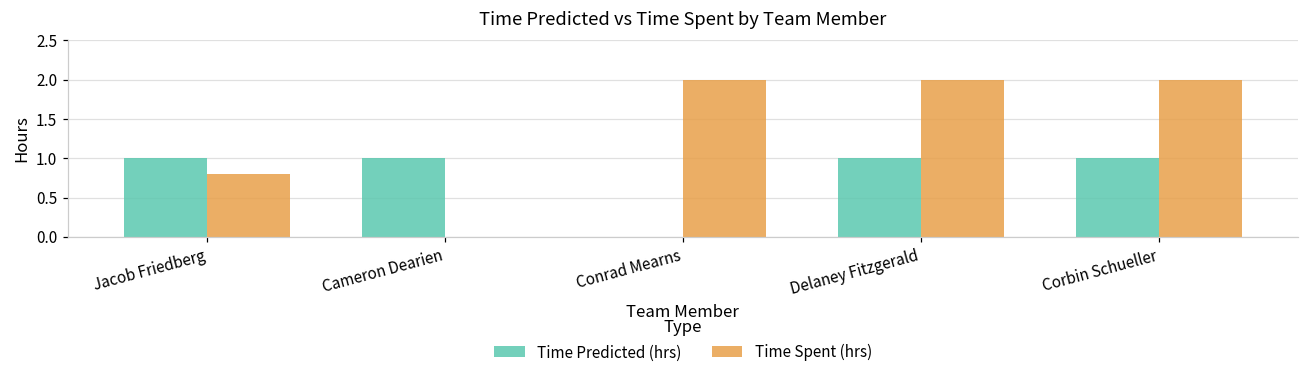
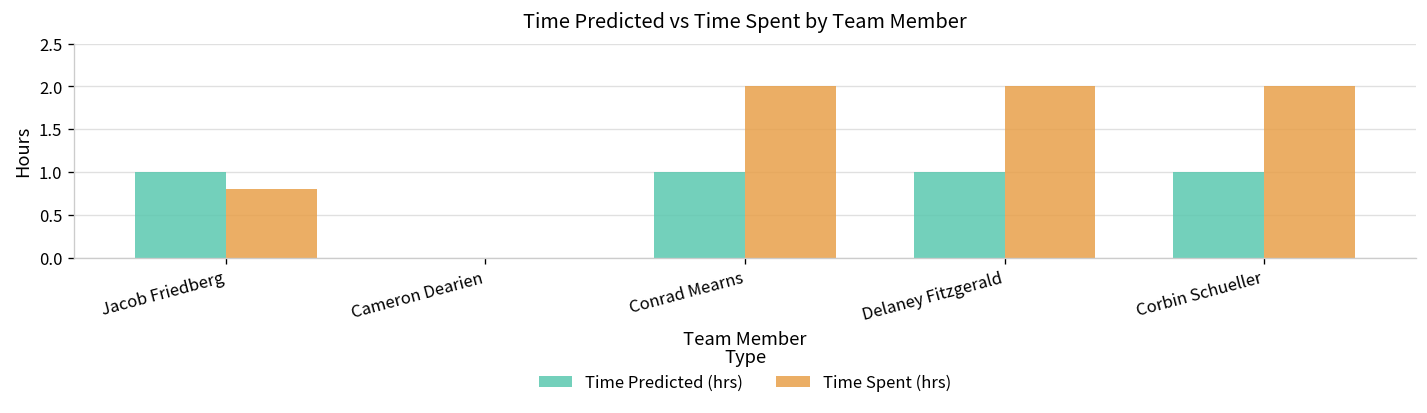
  {
    "Time Predicted (hrs)": {
      "Jacob Friedberg": 1,
-     "Cameron Dearien": 1,
-     "Conrad Mearns": 0,
+     "Cameron Dearien": 0,
+     "Conrad Mearns": 1,
      "Delaney Fitzgerald": 1,
      "Corbin Schueller": 1
    },
    "Time Spent (hrs)": {
      "Jacob Friedberg": 0.8,
      "Cameron Dearien": 0,
      "Conrad Mearns": 2,
      "Delaney Fitzgerald": 2,
      "Corbin Schueller": 2
    }
  }
